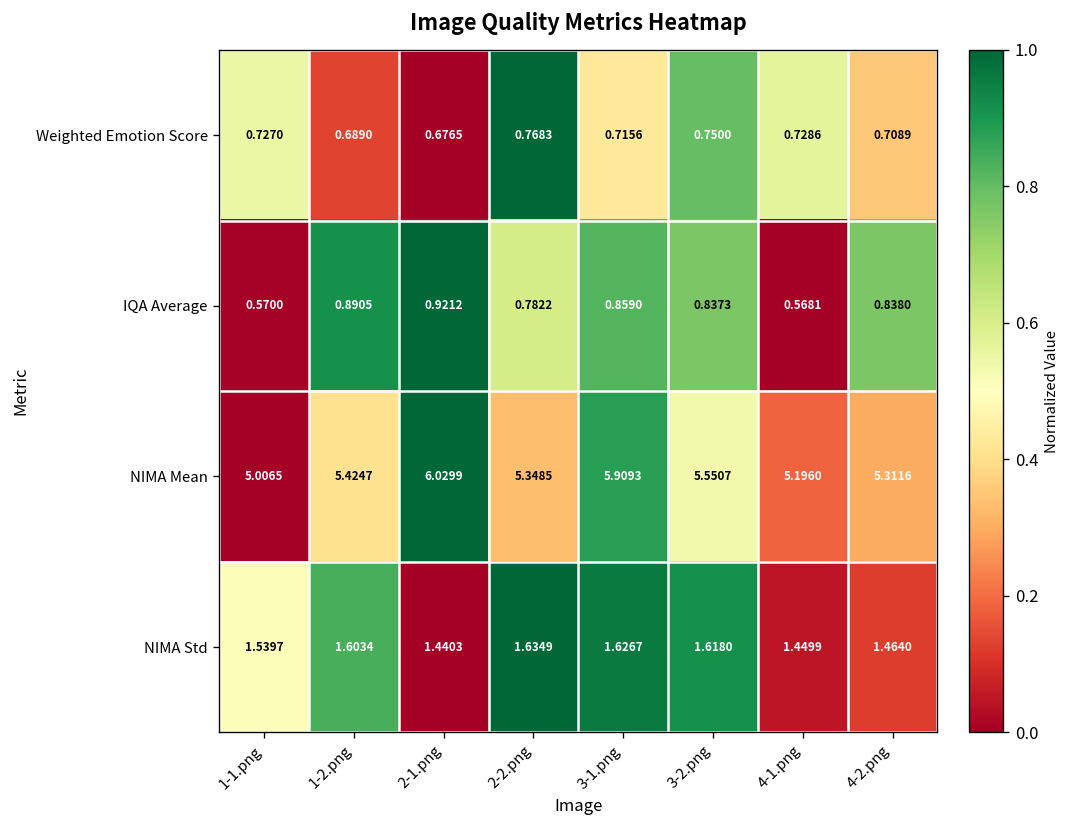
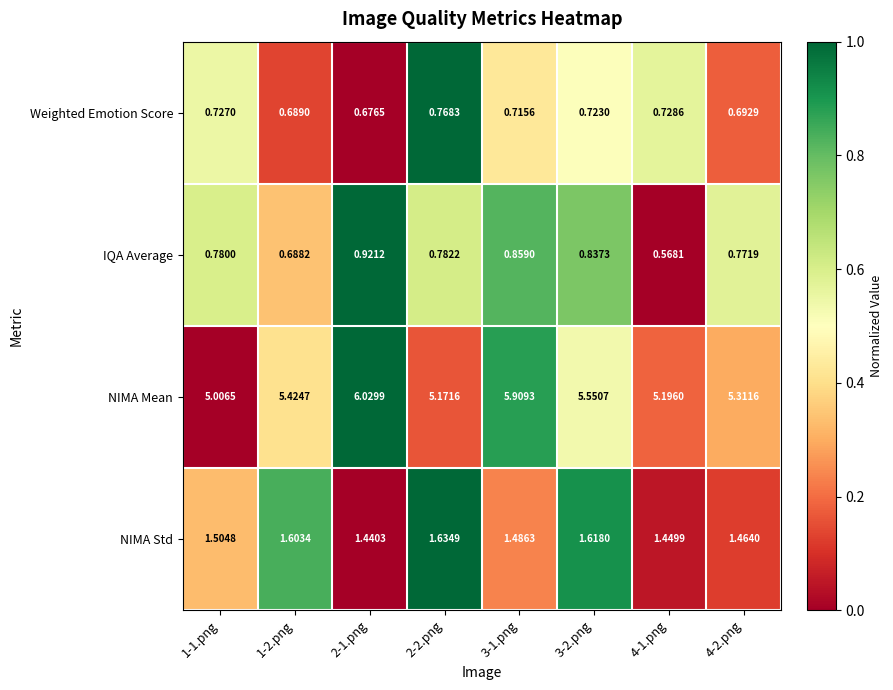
  {
    "Weighted Emotion Score": {
      "1-1.png": 0.7270,
      "1-2.png": 0.6890,
      "2-1.png": 0.6765,
      "2-2.png": 0.7683,
      "3-1.png": 0.7156,
-     "3-2.png": 0.7500,
+     "3-2.png": 0.7230,
      "4-1.png": 0.7286,
-     "4-2.png": 0.7089
+     "4-2.png": 0.6929
    },
    "IQA Average": {
-     "1-1.png": 0.5700,
-     "1-2.png": 0.8905,
+     "1-1.png": 0.7800,
+     "1-2.png": 0.6882,
      "2-1.png": 0.9212,
      "2-2.png": 0.7822,
      "3-1.png": 0.8590,
      "3-2.png": 0.8373,
      "4-1.png": 0.5681,
-     "4-2.png": 0.8380
+     "4-2.png": 0.7719
    },
    "NIMA Mean": {
      "1-1.png": 5.0065,
      "1-2.png": 5.4247,
      "2-1.png": 6.0299,
-     "2-2.png": 5.3485,
+     "2-2.png": 5.1716,
      "3-1.png": 5.9093,
      "3-2.png": 5.5507,
      "4-1.png": 5.1960,
      "4-2.png": 5.3116
    },
    "NIMA Std": {
-     "1-1.png": 1.5397,
+     "1-1.png": 1.5048,
      "1-2.png": 1.6034,
      "2-1.png": 1.4403,
      "2-2.png": 1.6349,
-     "3-1.png": 1.6267,
+     "3-1.png": 1.4863,
      "3-2.png": 1.6180,
      "4-1.png": 1.4499,
      "4-2.png": 1.4640
    }
  }
